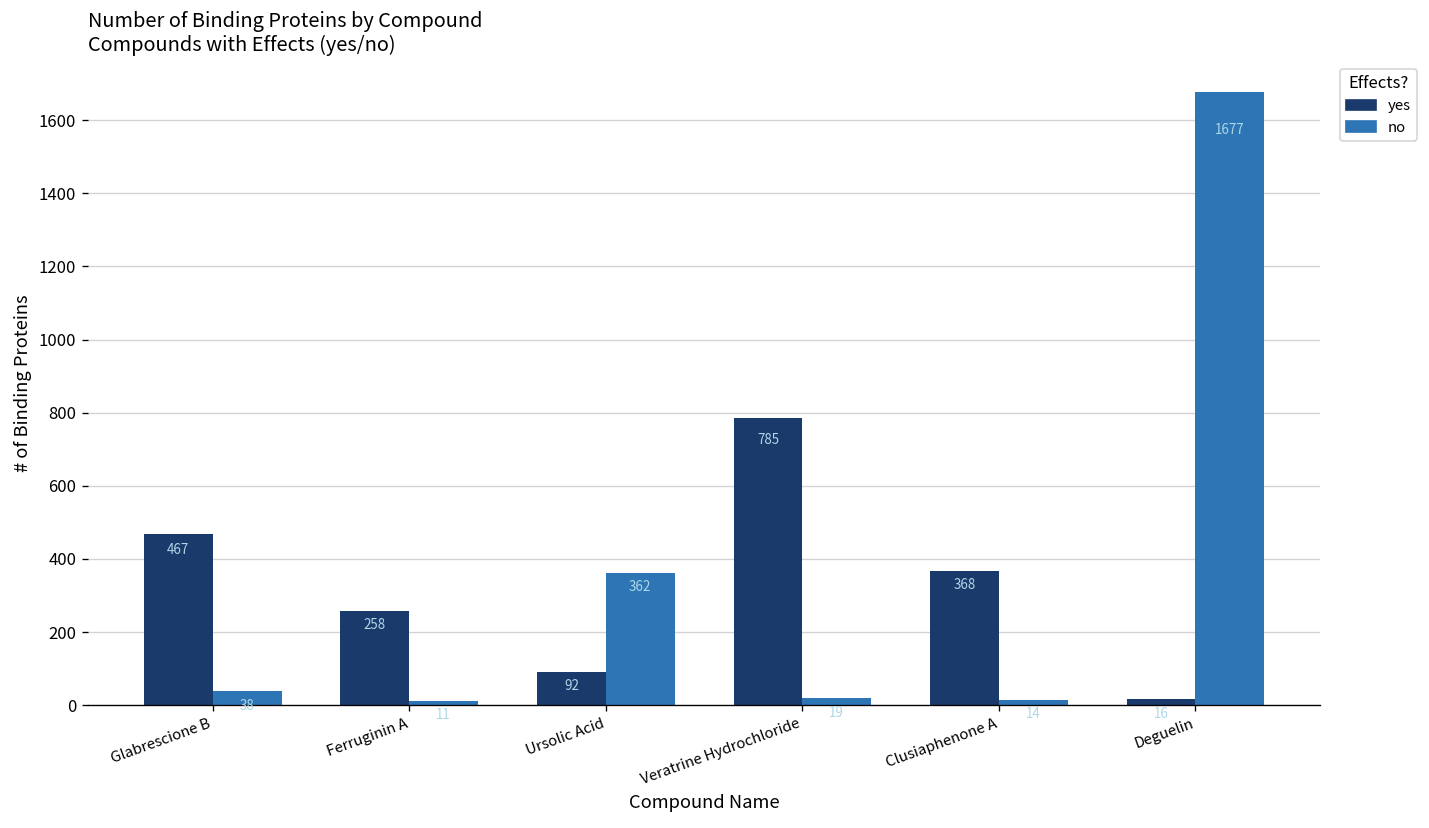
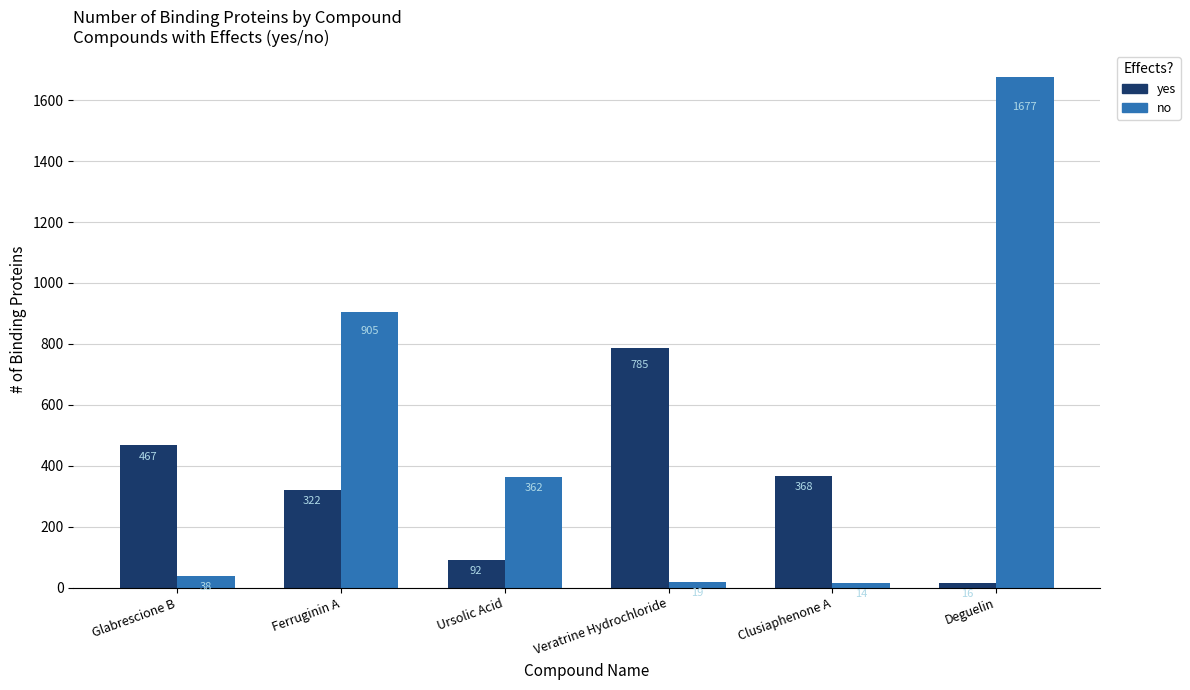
  {
    "yes": {
      "Glabrescione B": 467,
-     "Ferruginin A": 258,
+     "Ferruginin A": 322,
      "Ursolic Acid": 92,
      "Veratrine Hydrochloride": 785,
      "Clusiaphenone A": 368,
      "Deguelin": 16
    },
    "no": {
      "Glabrescione B": 38,
-     "Ferruginin A": 11,
+     "Ferruginin A": 905,
      "Ursolic Acid": 362,
      "Veratrine Hydrochloride": 19,
      "Clusiaphenone A": 14,
      "Deguelin": 1677
    }
  }
